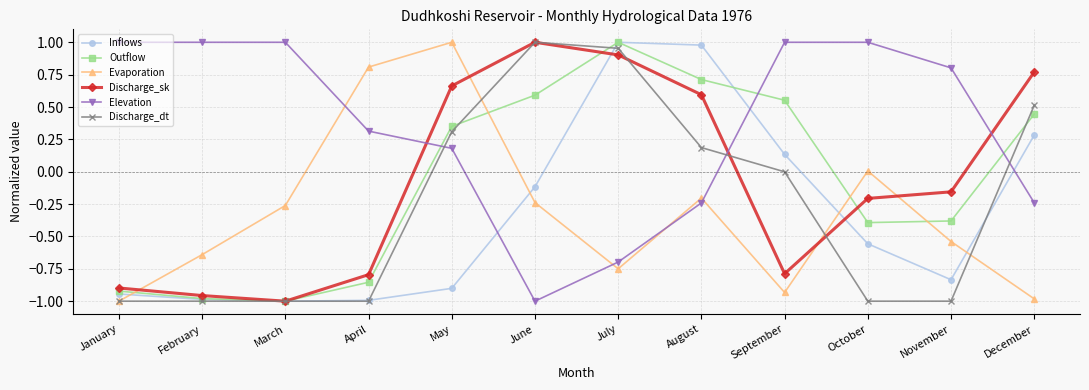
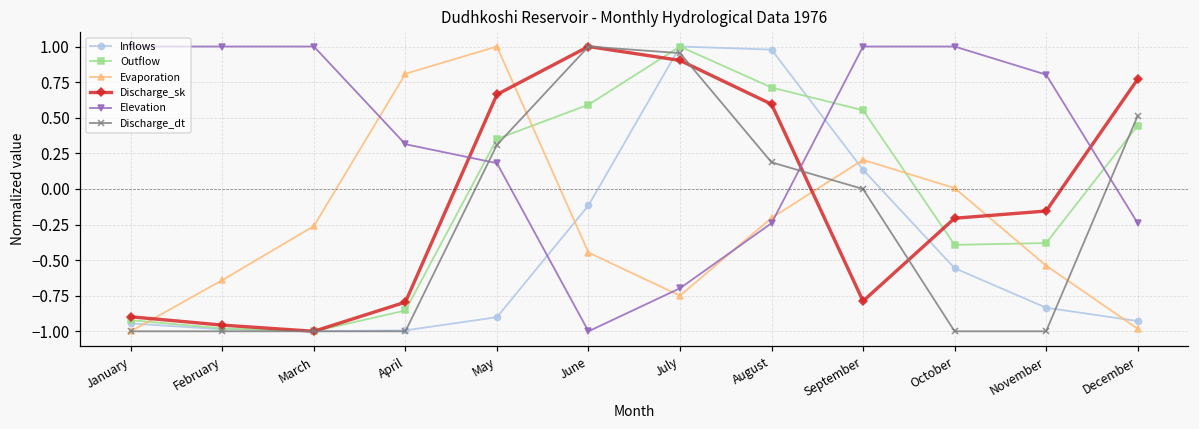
  {
    "Inflows": {
      "January": -0.94,
      "May": -0.90,
      "June": -0.12,
      "August": 0.98,
      "September": 0.13,
      "October": -0.56,
      "November": -0.83,
-     "December": 0.28
+     "December": -0.93
    },
    "Outflow": {
      "January": -0.92,
      "April": -0.85,
      "May": 0.35,
      "June": 0.59,
      "August": 0.71,
      "September": 0.55,
      "October": -0.39,
      "November": -0.38,
      "December": 0.44
    },
    "Evaporation": {
      "February": -0.64,
      "March": -0.26,
      "April": 0.81,
      "May": 1.00,
-     "June": -0.24,
+     "June": -0.45,
      "July": -0.75,
      "August": -0.20,
-     "September": -0.93,
+     "September": 0.20,
      "October": 0.01,
      "November": -0.54,
      "December": -0.98
    },
    "Discharge_sk": {
      "January": -0.90,
      "February": -0.96,
      "April": -0.80,
      "May": 0.66,
      "July": 0.90,
      "August": 0.59,
      "September": -0.79,
      "October": -0.21,
      "November": -0.16,
      "December": 0.77
    },
    "Elevation": {
      "February": 1.00,
      "March": 1.00,
      "April": 0.31,
      "May": 0.18,
      "June": -1.00,
      "July": -0.70,
      "August": -0.24,
      "September": 1.00,
      "October": 1.00,
      "November": 0.80,
      "December": -0.24
    },
    "Discharge_dt": {
      "May": 0.31,
      "July": 0.95,
      "August": 0.19,
      "September": 0.00,
      "October": -1.00,
      "November": -1.00,
      "December": 0.51
    }
  }
